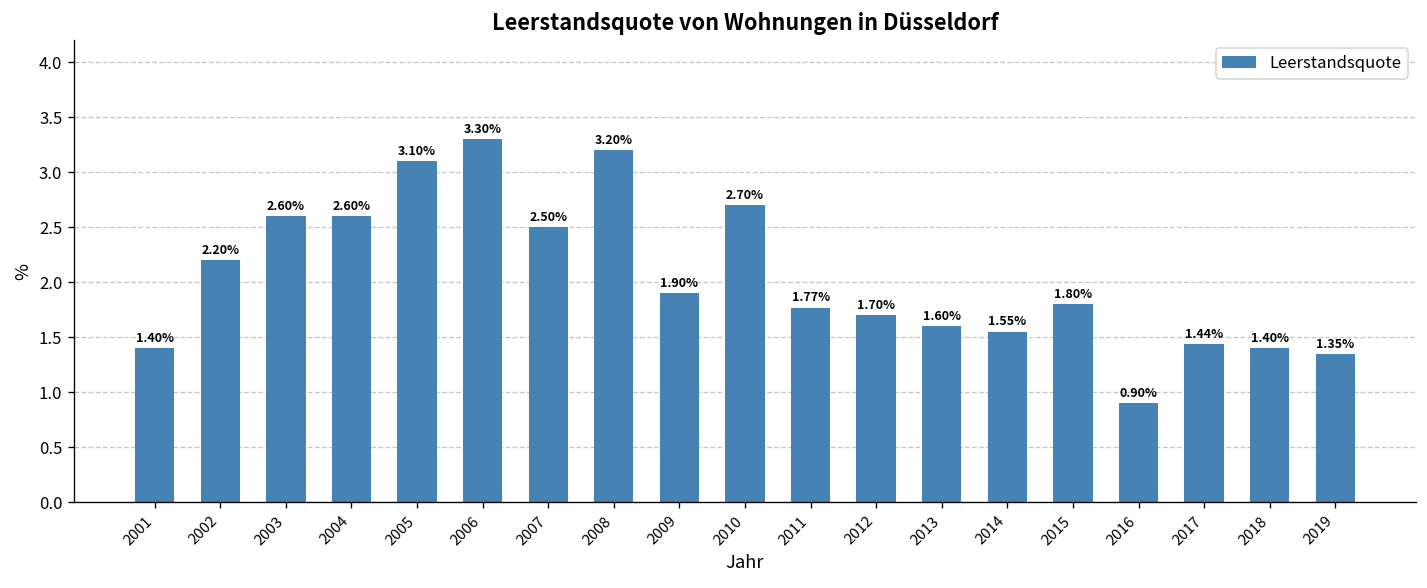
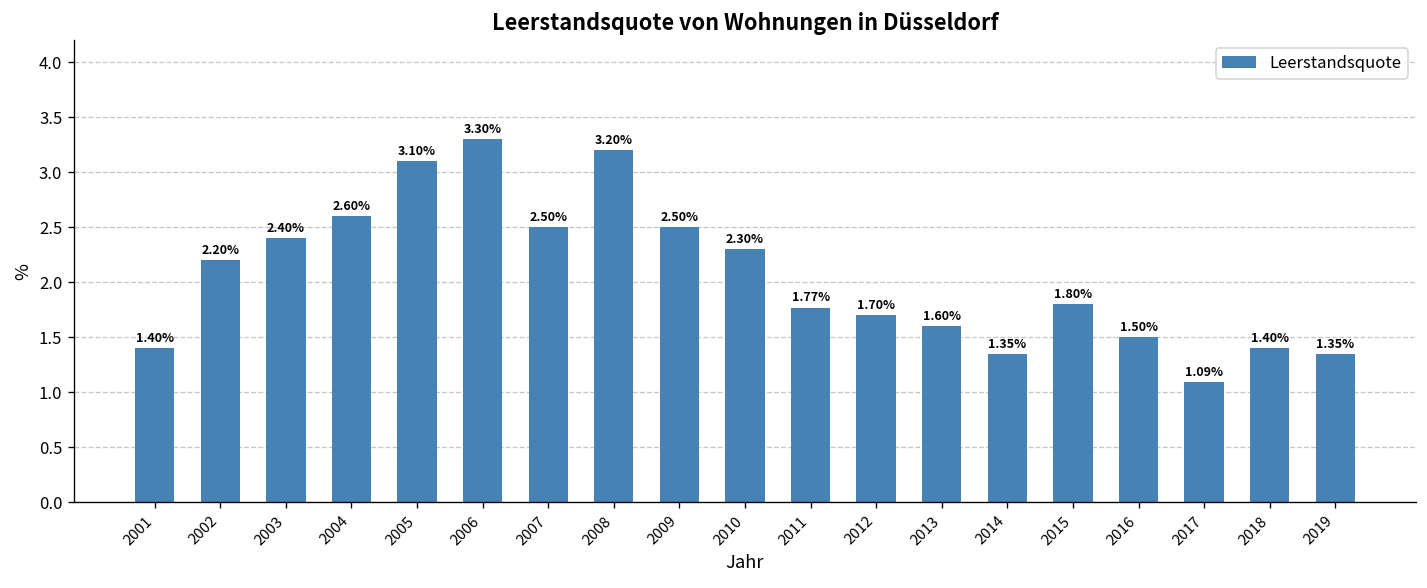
  {
    "2001": "1.40%",
    "2002": "2.20%",
-   "2003": "2.60%",
+   "2003": "2.40%",
    "2004": "2.60%",
    "2005": "3.10%",
    "2006": "3.30%",
    "2007": "2.50%",
    "2008": "3.20%",
-   "2009": "1.90%",
-   "2010": "2.70%",
+   "2009": "2.50%",
+   "2010": "2.30%",
    "2011": "1.77%",
    "2012": "1.70%",
    "2013": "1.60%",
-   "2014": "1.55%",
+   "2014": "1.35%",
    "2015": "1.80%",
-   "2016": "0.90%",
-   "2017": "1.44%",
+   "2016": "1.50%",
+   "2017": "1.09%",
    "2018": "1.40%",
    "2019": "1.35%"
  }
